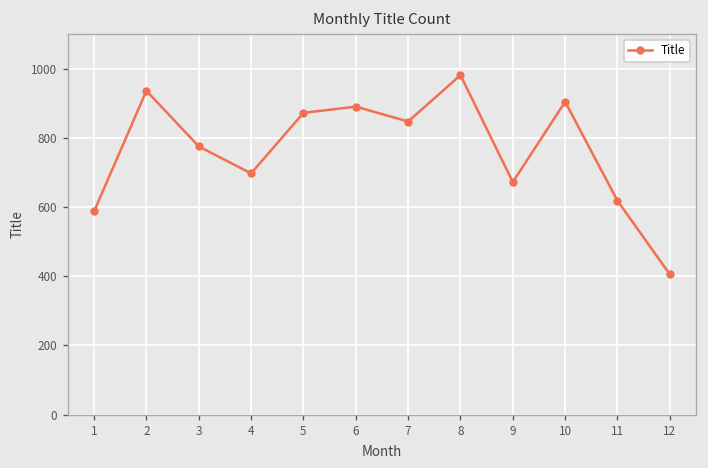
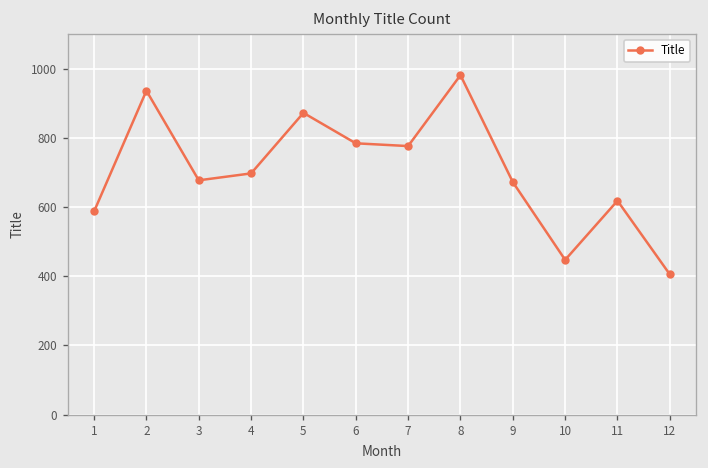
  {
    "1": 590,
    "2": 940,
-   "3": 780,
+   "3": 680,
    "4": 700,
    "5": 870,
-   "6": 890,
-   "7": 850,
+   "6": 780,
+   "7": 780,
    "8": 980,
    "9": 670,
-   "10": 900,
+   "10": 450,
    "11": 620,
    "12": 410
  }
